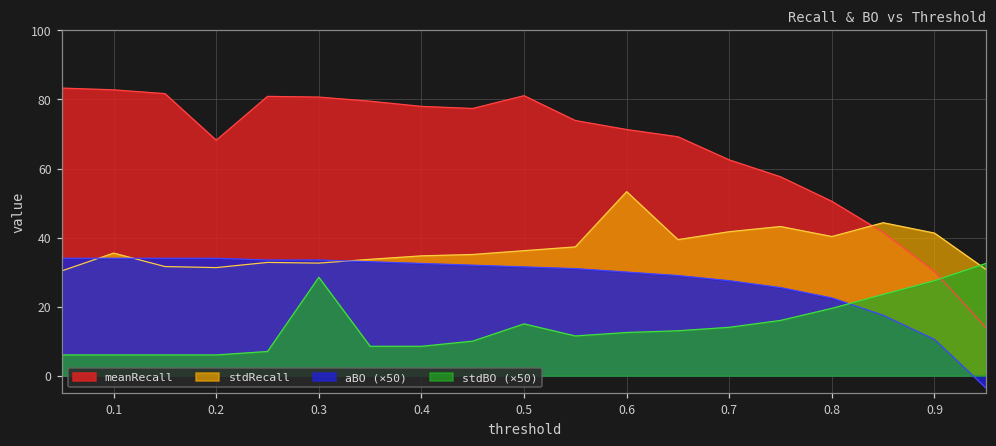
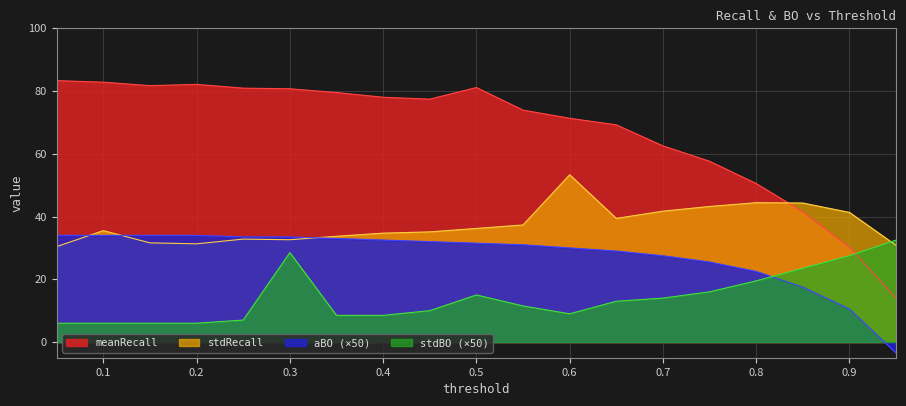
  {
    "meanRecall": {
      "0.1": 83,
-     "0.2": 68,
+     "0.2": 82,
      "0.3": 81,
      "0.4": 78,
      "0.5": 81,
      "0.6": 71,
      "0.7": 63,
      "0.8": 51,
      "0.9": 30
    },
    "stdRecall": {
      "0.1": 36,
      "0.2": 31,
      "0.3": 33,
      "0.4": 35,
      "0.5": 36,
      "0.6": 53,
      "0.7": 42,
-     "0.8": 40,
+     "0.8": 44,
      "0.9": 41
    },
    "stdBO (×50)": {
      "0.1": 6,
      "0.2": 6,
      "0.3": 28,
      "0.4": 9,
      "0.5": 15,
-     "0.6": 13,
+     "0.6": 9,
      "0.7": 14,
      "0.8": 20,
      "0.9": 28
    }
  }
